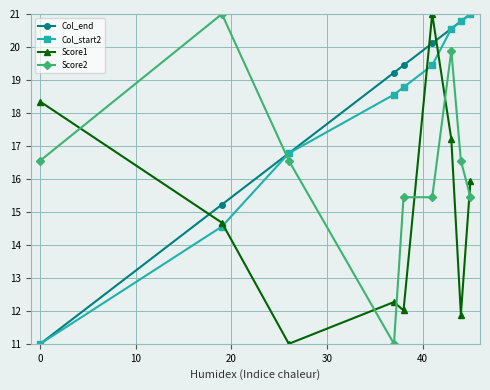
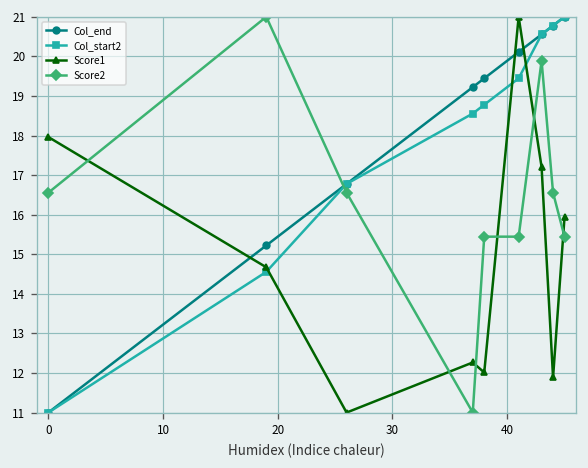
  {
    "Score1": {
-     "0": 18.3
+     "0": 18.0
    },
    "Score2": {
      "0": 16.6
    }
  }
